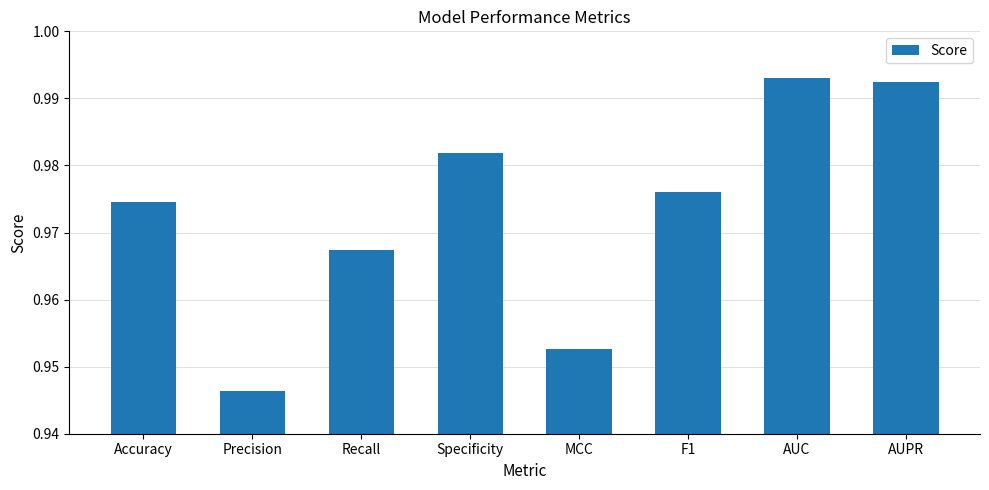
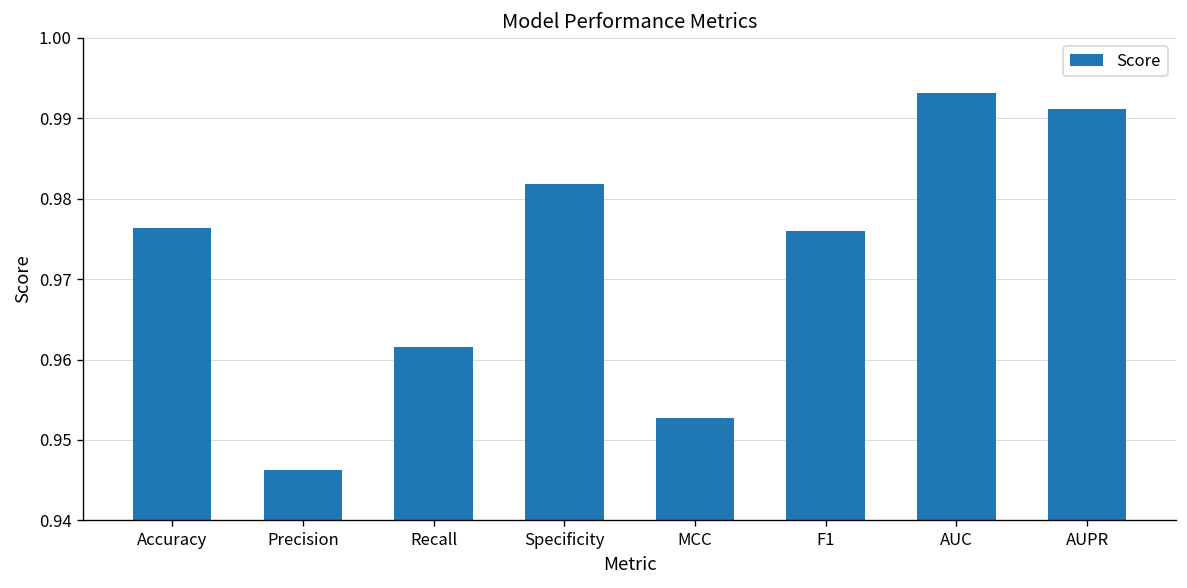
  {
-   "Accuracy": 0.975,
+   "Accuracy": 0.976,
    "Precision": 0.946,
-   "Recall": 0.967,
+   "Recall": 0.962,
    "Specificity": 0.982,
    "MCC": 0.953,
    "F1": 0.976,
    "AUC": 0.993,
-   "AUPR": 0.992
+   "AUPR": 0.991
  }
